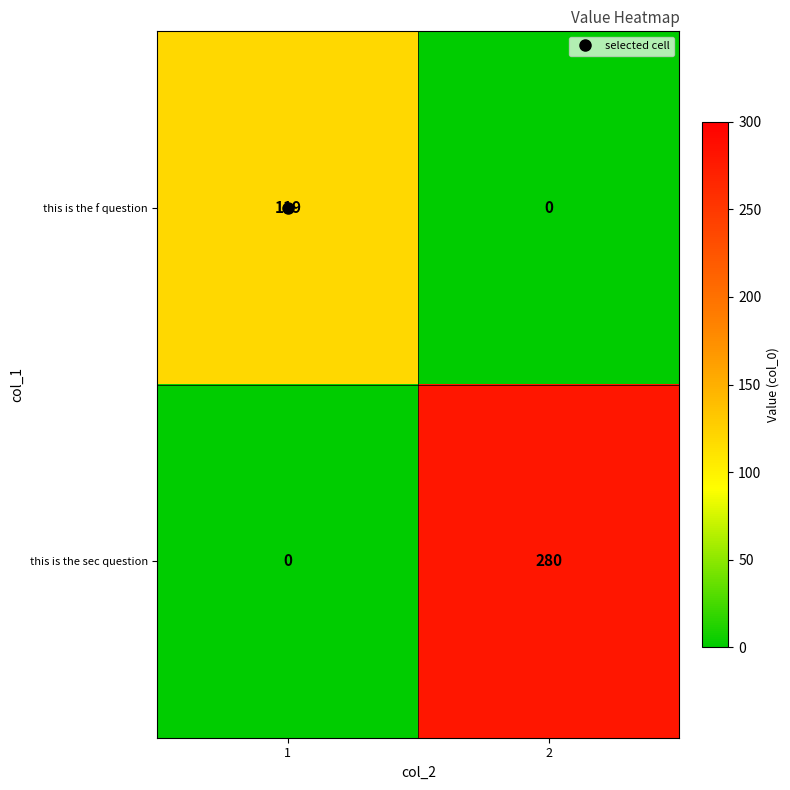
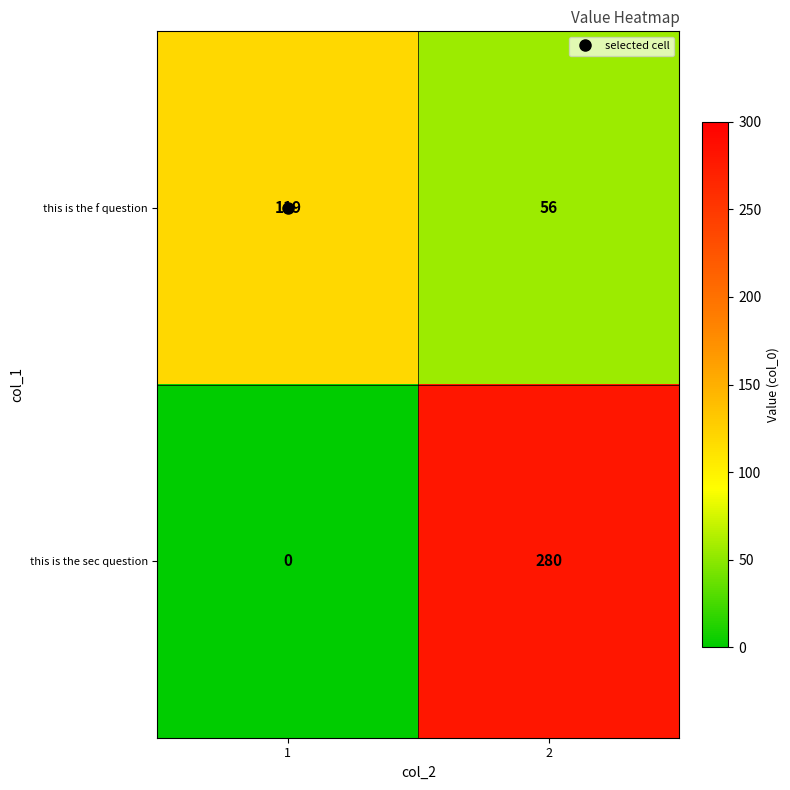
  {
    "this is the f question": {
-     "2": 0
+     "2": 56
    },
    "this is the sec question": {
      "1": 0,
      "2": 280
    }
  }
